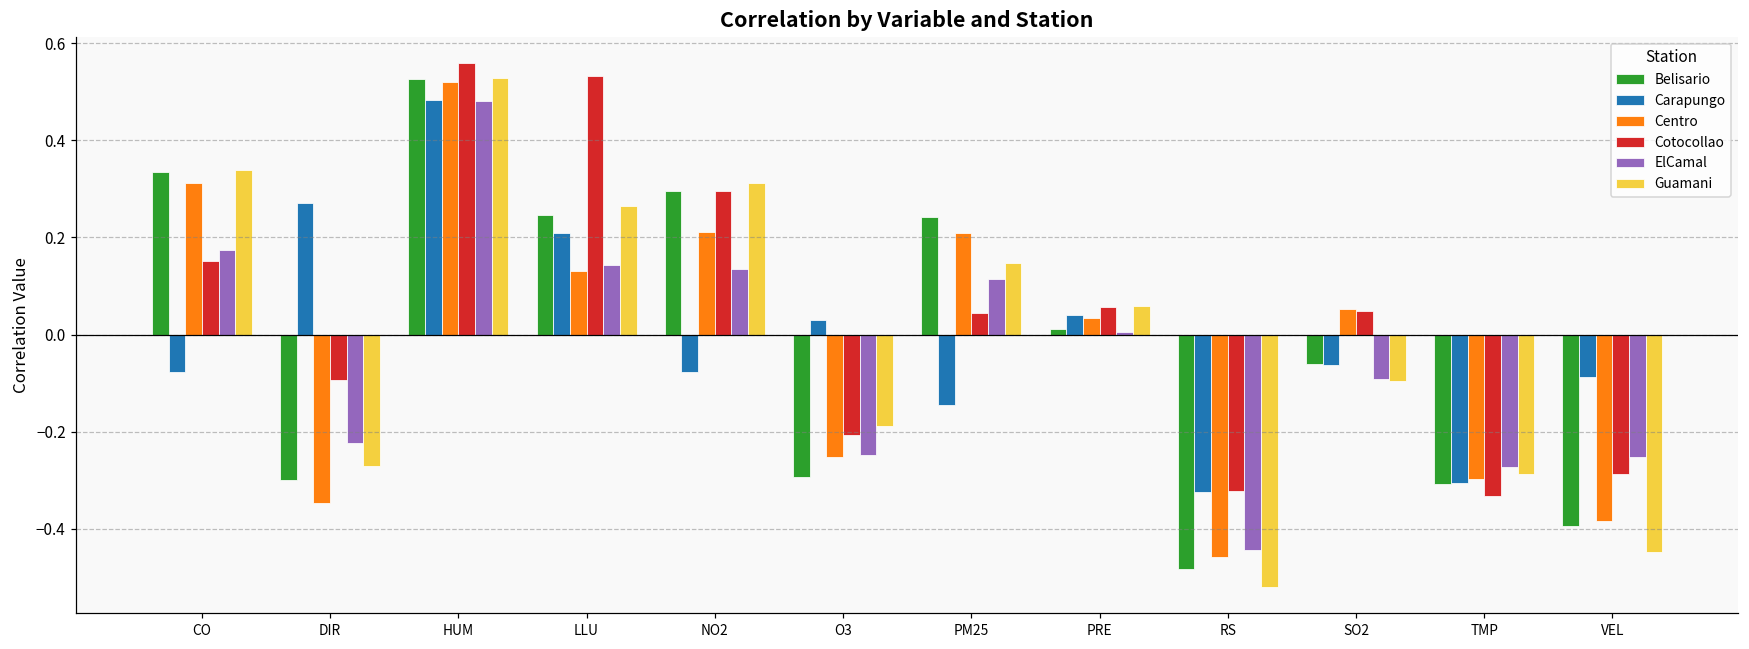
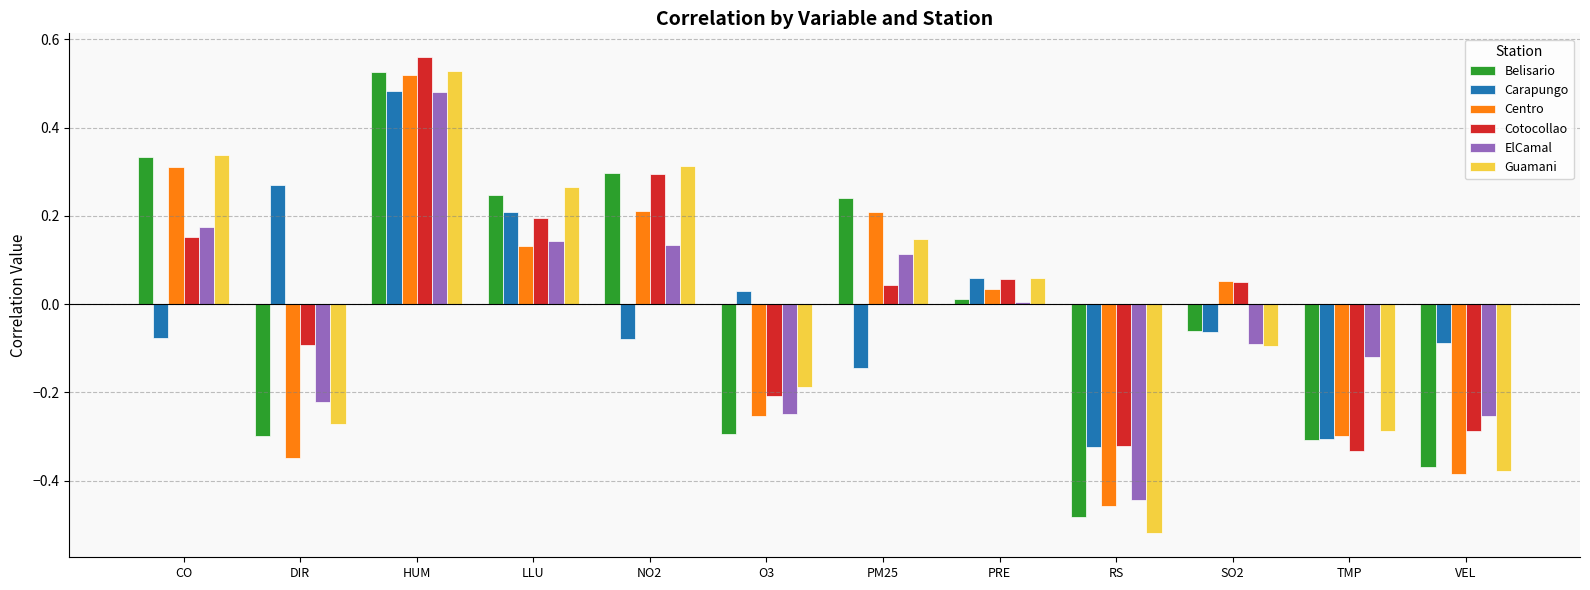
  {
    "Belisario": {
      "CO": 0.33,
      "DIR": -0.30,
      "HUM": 0.53,
      "LLU": 0.25,
      "NO2": 0.30,
      "O3": -0.29,
      "PM25": 0.24,
      "PRE": 0.01,
      "RS": -0.48,
      "SO2": -0.06,
      "TMP": -0.31,
-     "VEL": -0.39
+     "VEL": -0.37
    },
    "Carapungo": {
      "CO": -0.08,
      "DIR": 0.27,
      "HUM": 0.48,
      "LLU": 0.21,
      "NO2": -0.08,
      "O3": 0.03,
      "PM25": -0.14,
-     "PRE": 0.04,
+     "PRE": 0.06,
      "RS": -0.32,
      "SO2": -0.06,
      "TMP": -0.31,
      "VEL": -0.09
    },
    "Centro": {
      "CO": 0.31,
      "DIR": -0.35,
      "HUM": 0.52,
      "LLU": 0.13,
      "NO2": 0.21,
      "O3": -0.25,
      "PM25": 0.21,
      "PRE": 0.03,
      "RS": -0.46,
      "SO2": 0.05,
      "TMP": -0.30,
      "VEL": -0.38
    },
    "Cotocollao": {
      "CO": 0.15,
      "DIR": -0.09,
      "HUM": 0.56,
-     "LLU": 0.53,
+     "LLU": 0.20,
      "NO2": 0.30,
      "O3": -0.21,
      "PM25": 0.04,
      "PRE": 0.06,
      "RS": -0.32,
      "SO2": 0.05,
      "TMP": -0.33,
      "VEL": -0.29
    },
    "ElCamal": {
      "CO": 0.17,
      "DIR": -0.22,
      "HUM": 0.48,
      "LLU": 0.14,
      "NO2": 0.13,
      "O3": -0.25,
      "PM25": 0.11,
      "RS": -0.44,
      "SO2": -0.09,
-     "TMP": -0.27,
+     "TMP": -0.12,
      "VEL": -0.25
    },
    "Guamani": {
      "CO": 0.34,
      "DIR": -0.27,
      "HUM": 0.53,
      "LLU": 0.26,
      "NO2": 0.31,
      "O3": -0.19,
      "PM25": 0.15,
      "PRE": 0.06,
      "RS": -0.52,
      "SO2": -0.10,
      "TMP": -0.29,
-     "VEL": -0.45
+     "VEL": -0.38
    }
  }
